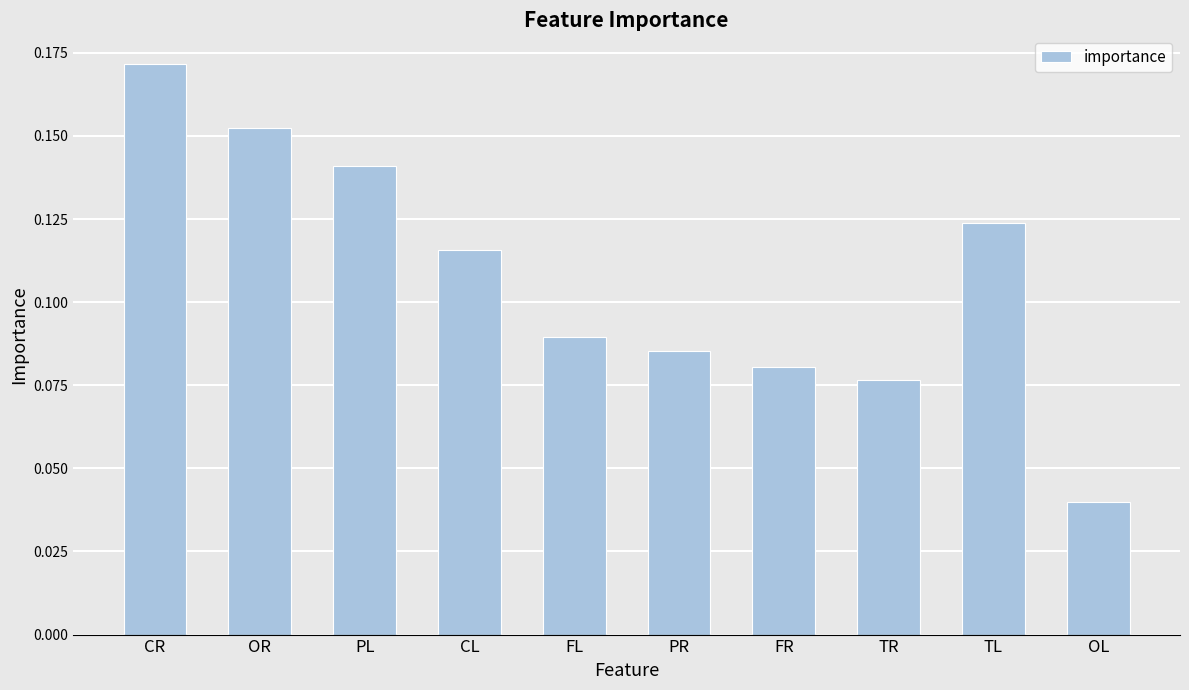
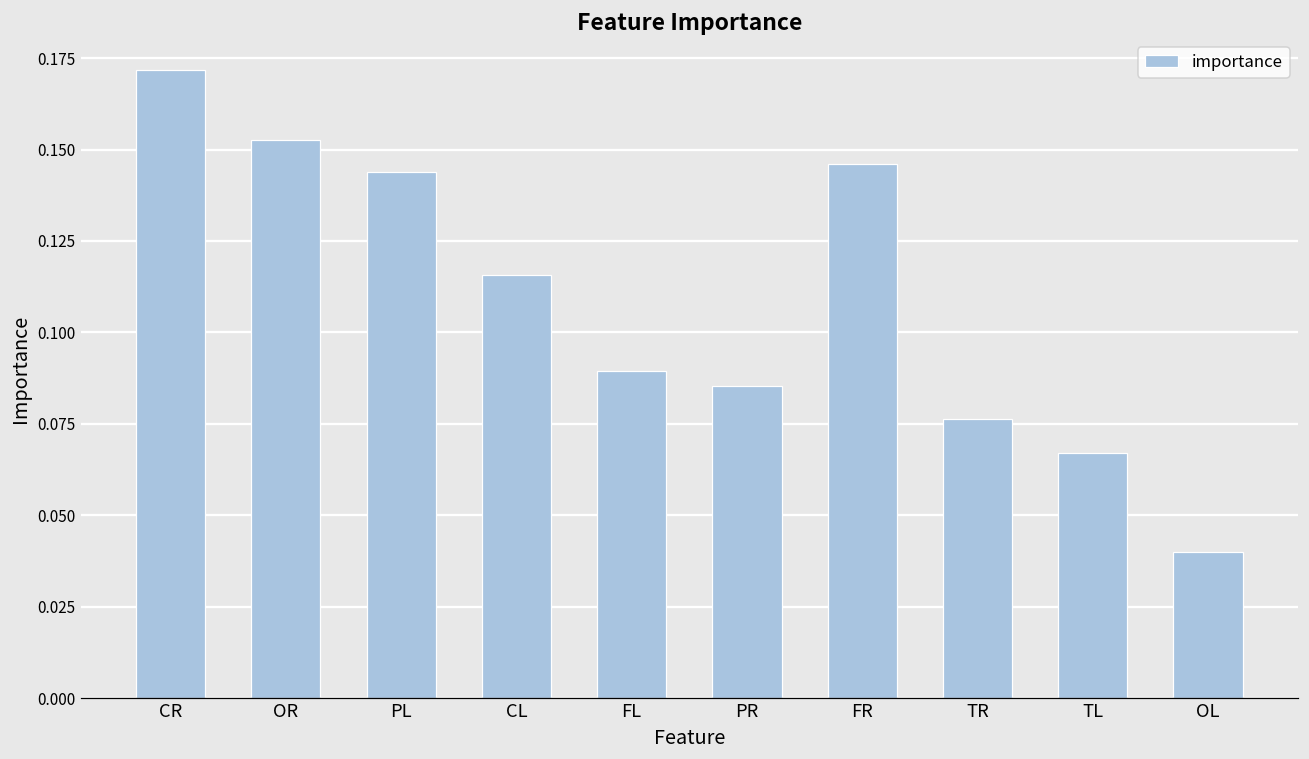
  {
    "CR": 0.172,
    "OR": 0.153,
-   "PL": 0.141,
+   "PL": 0.144,
    "CL": 0.116,
    "FL": 0.090,
    "PR": 0.085,
-   "FR": 0.080,
+   "FR": 0.146,
    "TR": 0.076,
-   "TL": 0.124,
+   "TL": 0.067,
    "OL": 0.040
  }
